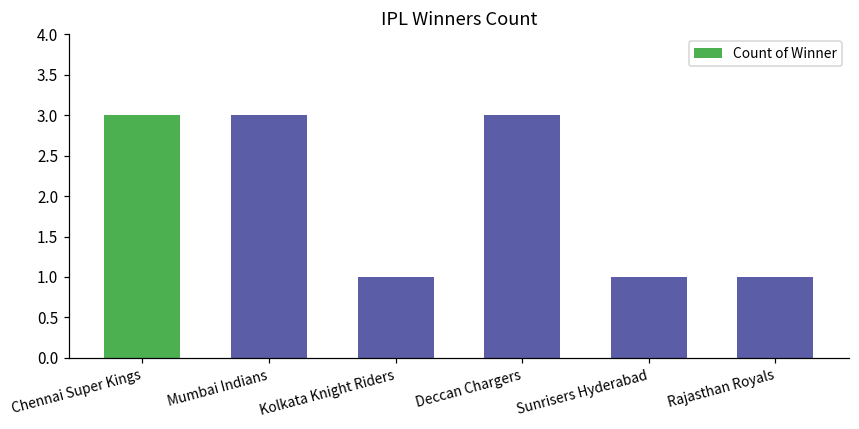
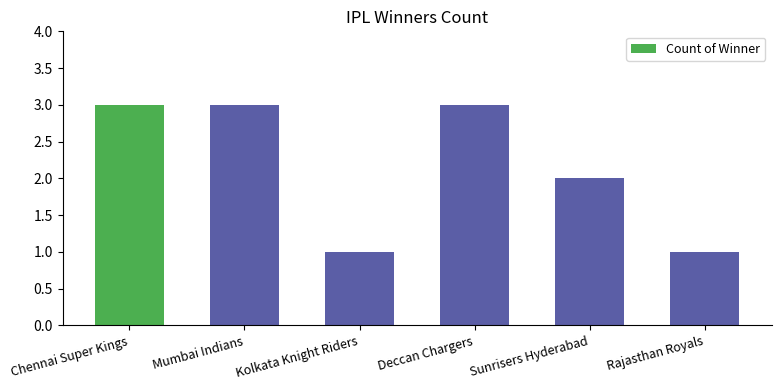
  {
    "Chennai Super Kings": 3,
    "Mumbai Indians": 3,
    "Kolkata Knight Riders": 1,
    "Deccan Chargers": 3,
-   "Sunrisers Hyderabad": 1,
+   "Sunrisers Hyderabad": 2,
    "Rajasthan Royals": 1
  }
